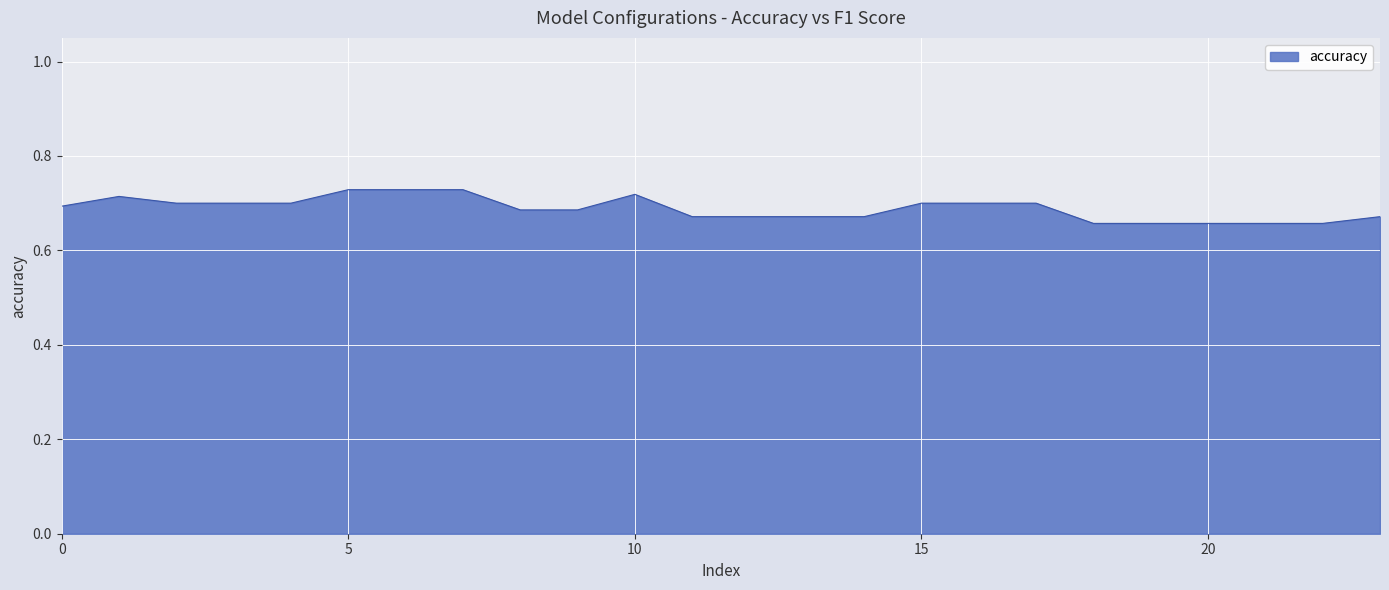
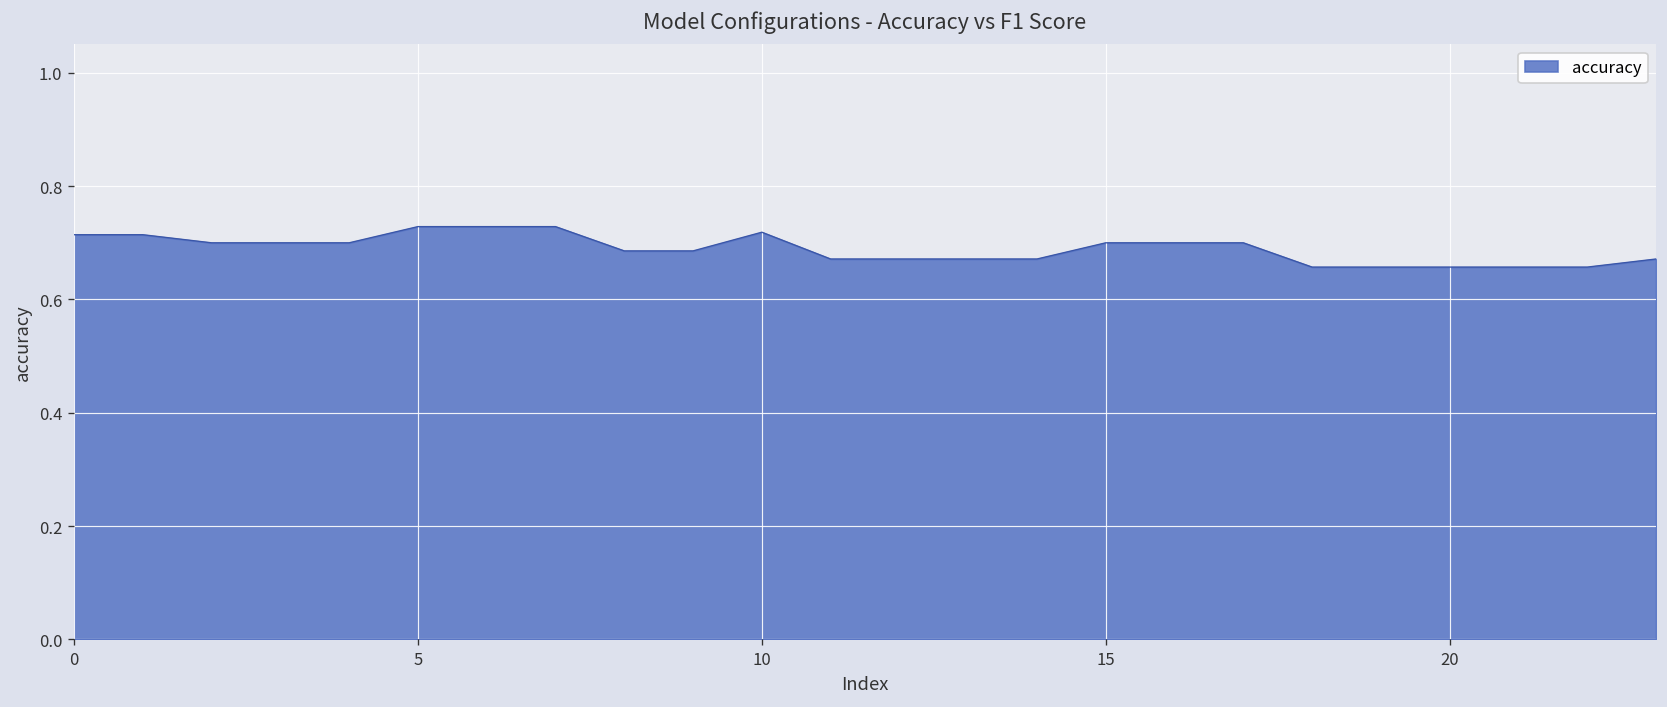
  {
-   "0": 0.69,
+   "0": 0.71,
    "5": 0.73,
    "10": 0.72,
    "15": 0.70,
    "20": 0.66
  }
